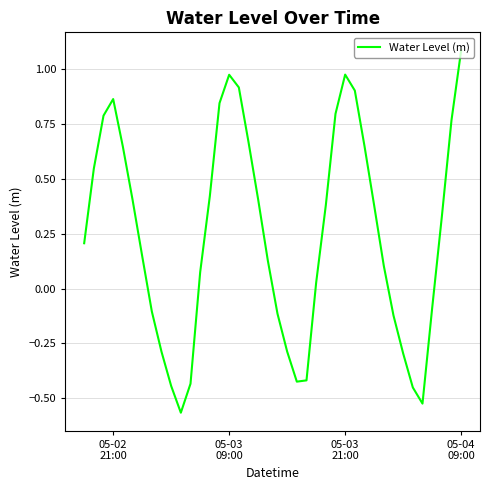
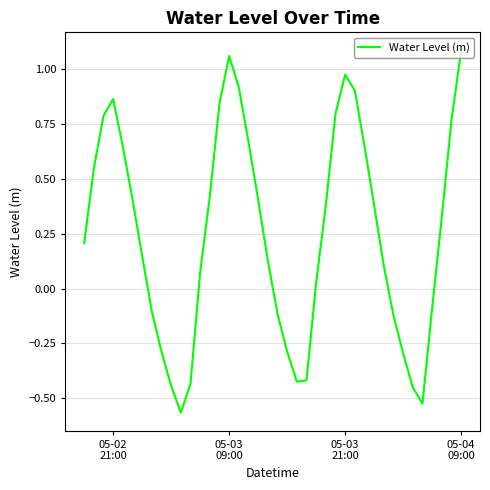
  {
    "05-02 21:00": 0.87,
-   "05-03 09:00": 0.98,
+   "05-03 09:00": 1.06,
    "05-03 21:00": 0.98
  }
